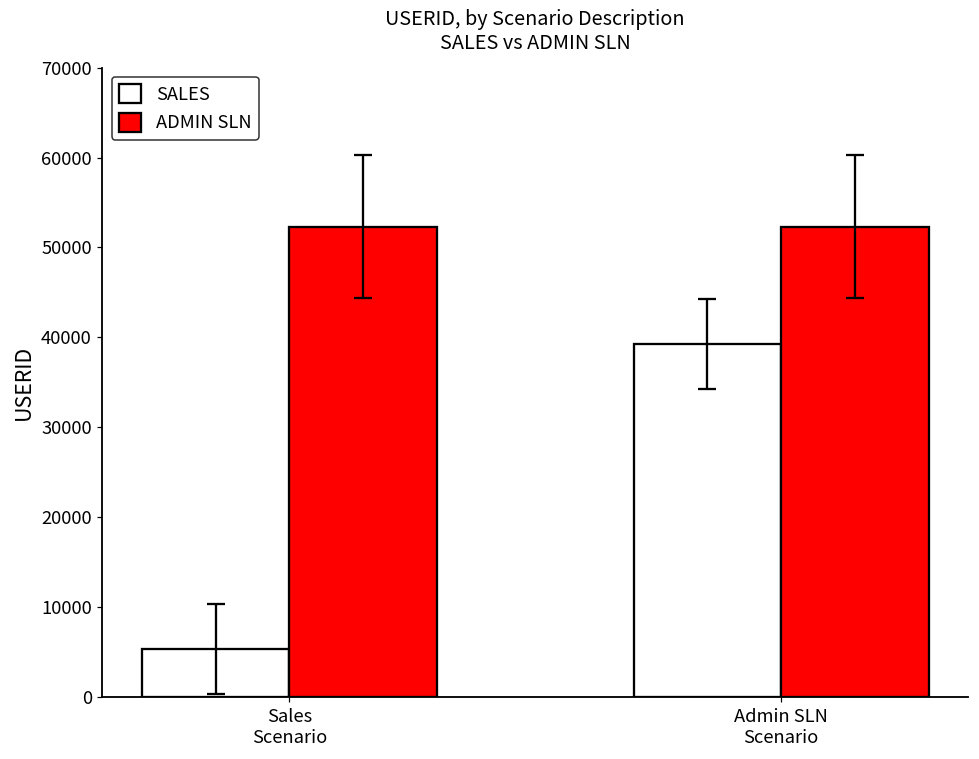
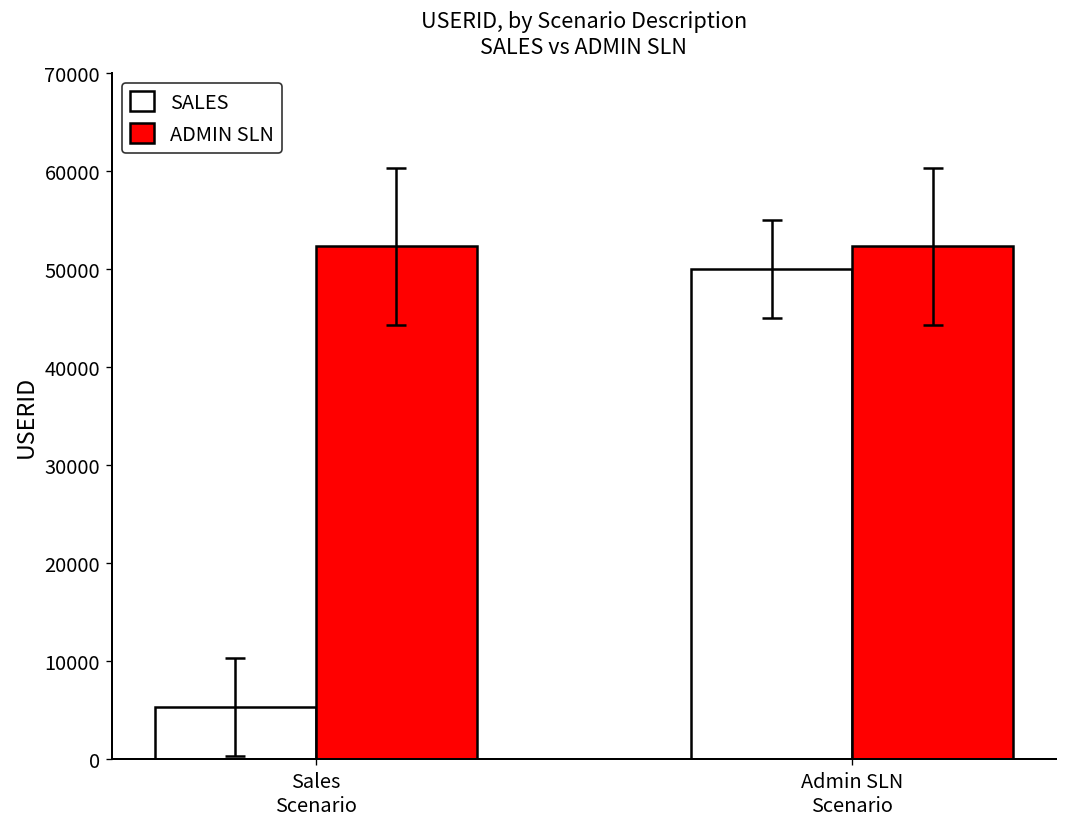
  {
    "SALES": {
      "Sales Scenario": 5000,
-     "Admin SLN Scenario": 39000
+     "Admin SLN Scenario": 50000
    },
    "ADMIN SLN": {
      "Sales Scenario": 52000,
      "Admin SLN Scenario": 52000
    }
  }
